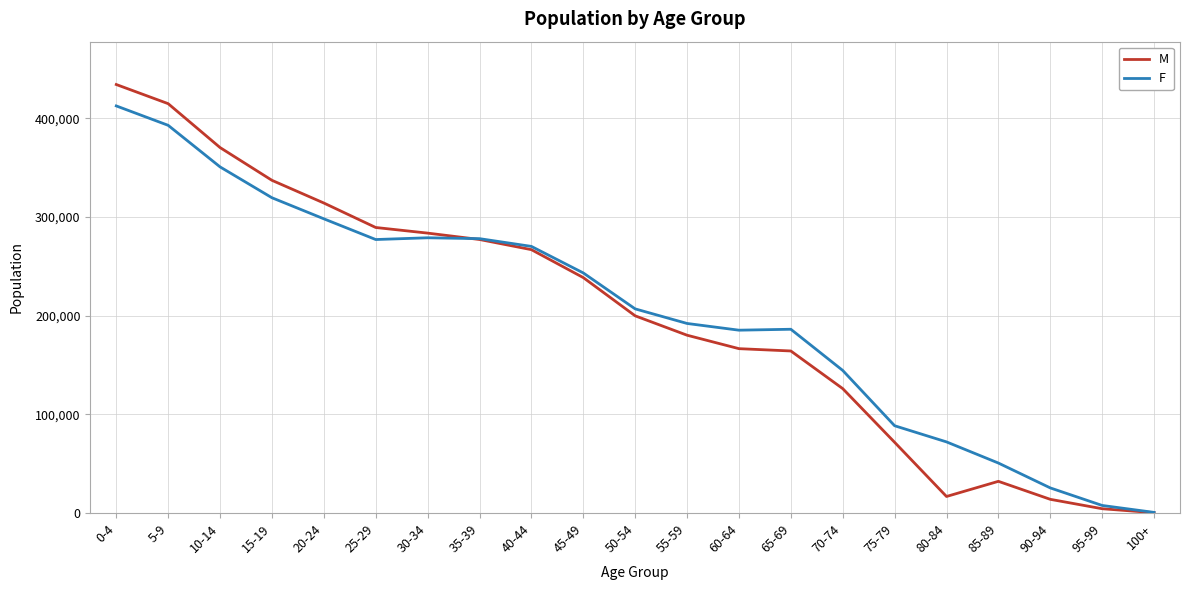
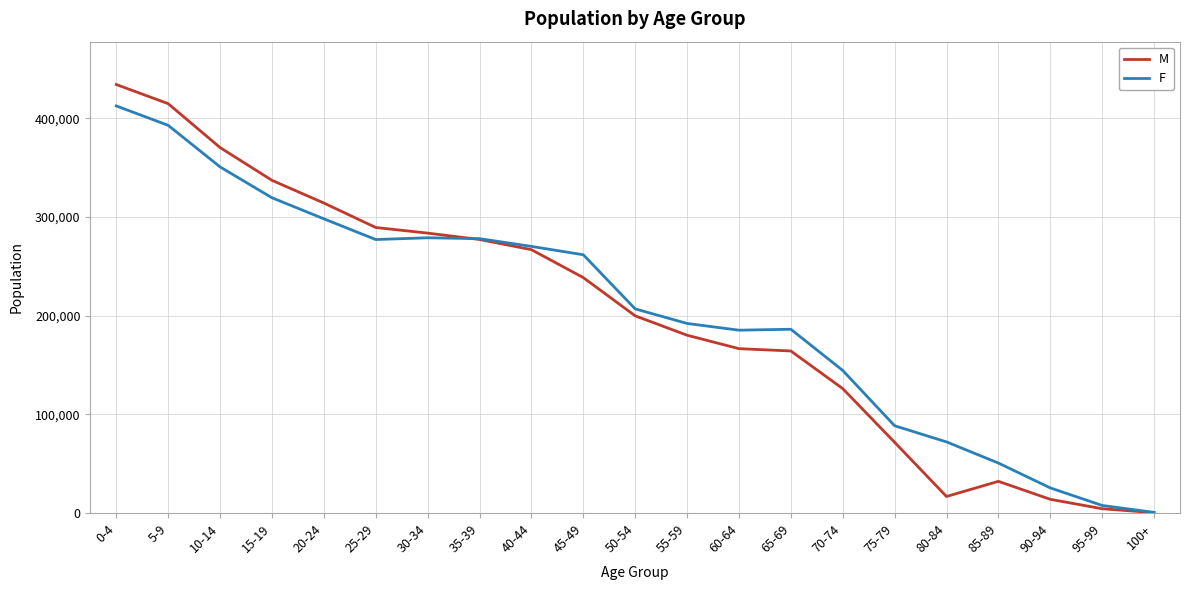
  {
    "M": {
      "0-4": "430,000",
      "5-9": "410,000",
      "10-14": "370,000",
      "15-19": "340,000",
      "20-24": "310,000",
      "25-29": "290,000",
      "30-34": "280,000",
      "40-44": "270,000",
      "45-49": "240,000",
      "50-54": "200,000",
      "55-59": "180,000",
      "60-64": "170,000",
      "65-69": "160,000",
      "70-74": "130,000",
      "75-79": "70,000",
      "80-84": "20,000",
      "85-89": "30,000",
      "90-94": "10,000",
      "95-99": "0"
    },
    "F": {
      "0-4": "410,000",
      "5-9": "390,000",
      "10-14": "350,000",
      "15-19": "320,000",
      "20-24": "300,000",
      "25-29": "280,000",
      "30-34": "280,000",
      "40-44": "270,000",
-     "45-49": "240,000",
+     "45-49": "260,000",
      "50-54": "210,000",
      "55-59": "190,000",
      "60-64": "190,000",
      "65-69": "190,000",
      "70-74": "140,000",
      "75-79": "90,000",
      "80-84": "70,000",
      "85-89": "50,000",
      "90-94": "30,000",
      "95-99": "10,000"
    }
  }
